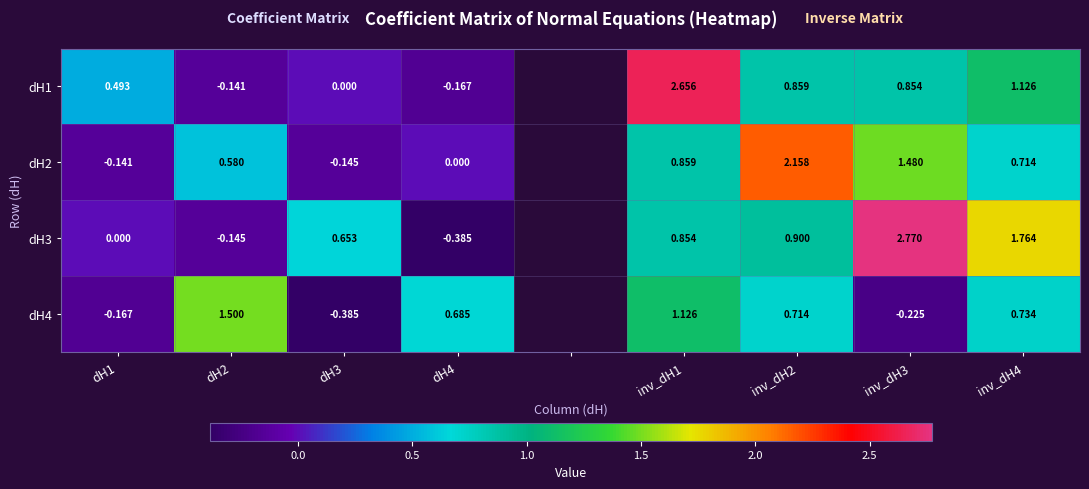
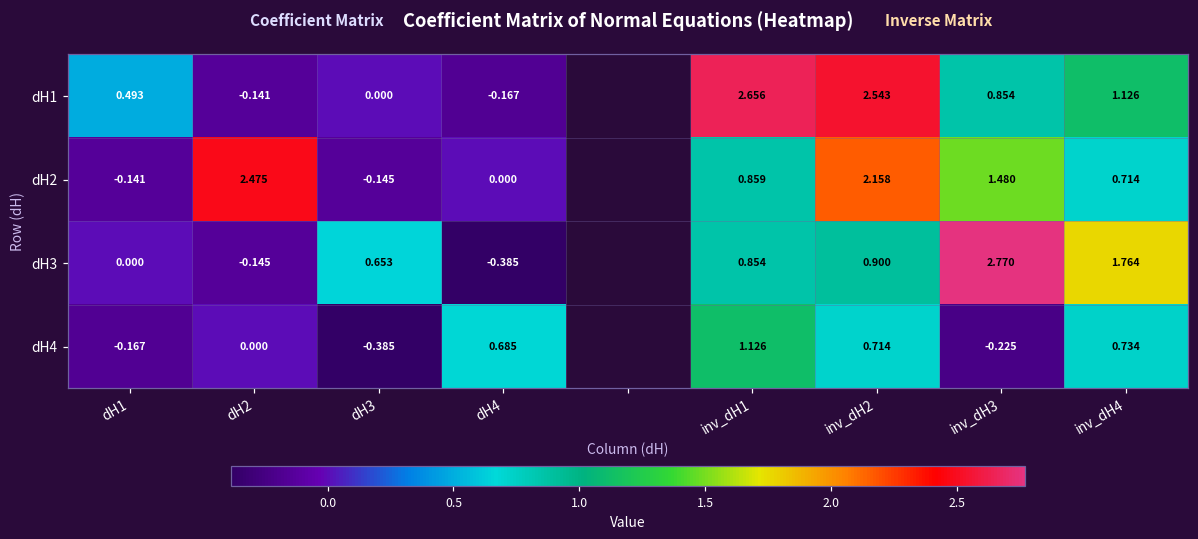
  {
    "dH1": {
      "dH1": 0.493,
      "dH2": -0.141,
      "dH3": 0.000,
      "dH4": -0.167,
      "inv_dH1": 2.656,
-     "inv_dH2": 0.859,
+     "inv_dH2": 2.543,
      "inv_dH3": 0.854,
      "inv_dH4": 1.126
    },
    "dH2": {
      "dH1": -0.141,
-     "dH2": 0.580,
+     "dH2": 2.475,
      "dH3": -0.145,
      "dH4": 0.000,
      "inv_dH1": 0.859,
      "inv_dH2": 2.158,
      "inv_dH3": 1.480,
      "inv_dH4": 0.714
    },
    "dH3": {
      "dH1": 0.000,
      "dH2": -0.145,
      "dH3": 0.653,
      "dH4": -0.385,
      "inv_dH1": 0.854,
      "inv_dH2": 0.900,
      "inv_dH3": 2.770,
      "inv_dH4": 1.764
    },
    "dH4": {
      "dH1": -0.167,
-     "dH2": 1.500,
+     "dH2": 0.000,
      "dH3": -0.385,
      "dH4": 0.685,
      "inv_dH1": 1.126,
      "inv_dH2": 0.714,
      "inv_dH3": -0.225,
      "inv_dH4": 0.734
    }
  }
